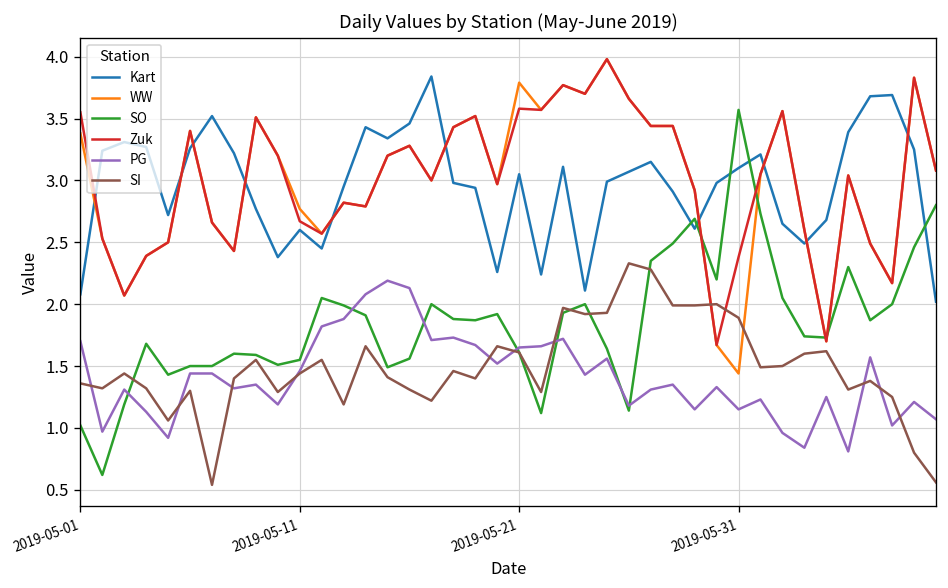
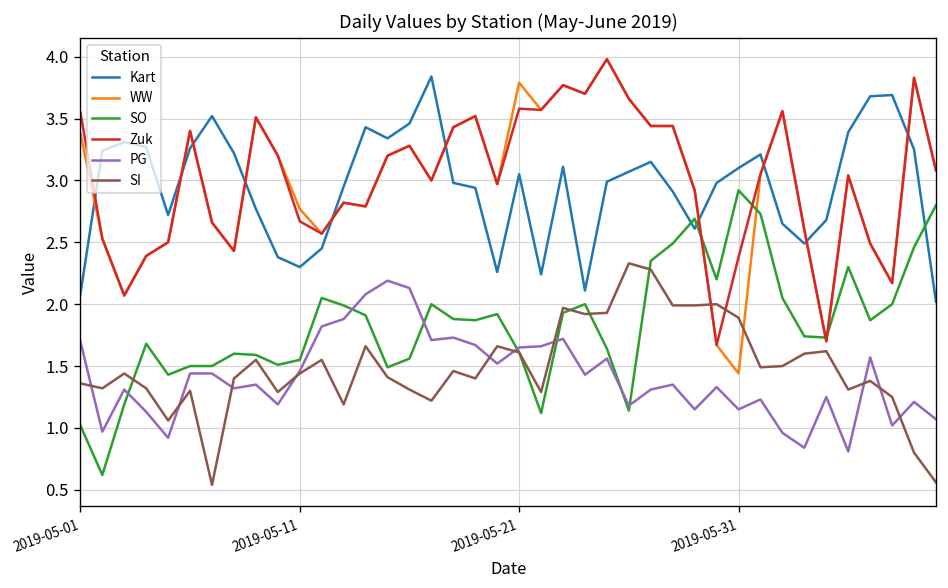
  {
    "Kart": {
      "2019-05-01": 2.1,
-     "2019-05-11": 2.6,
+     "2019-05-11": 2.3,
      "2019-05-21": 3.05,
      "2019-05-31": 3.1
    },
    "WW": {
      "2019-05-01": 3.38,
      "2019-05-11": 2.77,
      "2019-05-21": 3.79,
      "2019-05-31": 1.44
    },
    "SO": {
      "2019-05-01": 1.02,
      "2019-05-11": 1.55,
-     "2019-05-31": 3.57
+     "2019-05-31": 2.92
    },
    "Zuk": {
      "2019-05-01": 3.55,
      "2019-05-11": 2.67,
      "2019-05-21": 3.58,
      "2019-05-31": 2.38
    },
    "PG": {
      "2019-05-01": 1.70,
      "2019-05-21": 1.65,
      "2019-05-31": 1.15
    },
    "SI": {
      "2019-05-01": 1.36,
      "2019-05-31": 1.89
    }
  }
